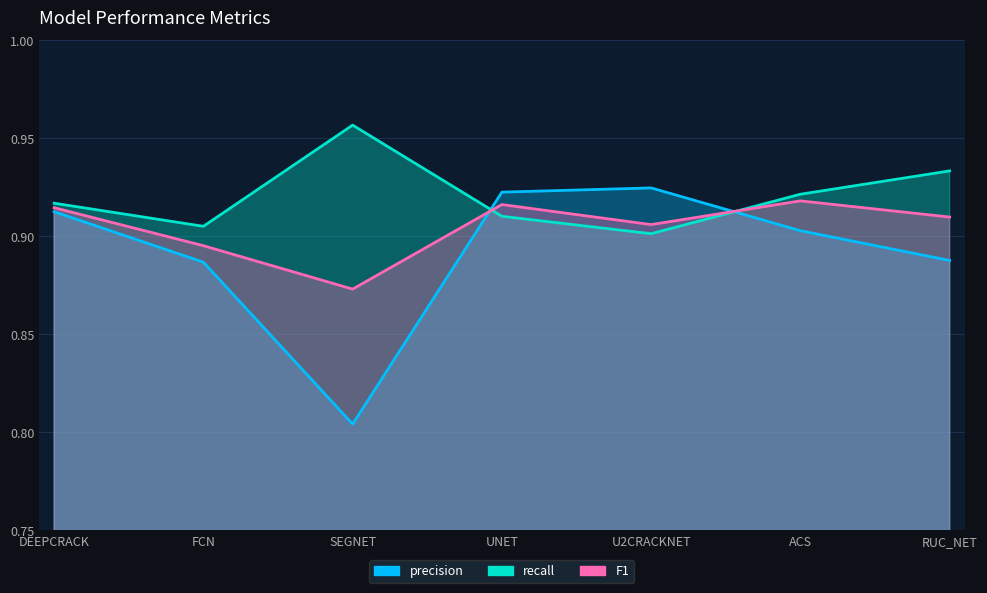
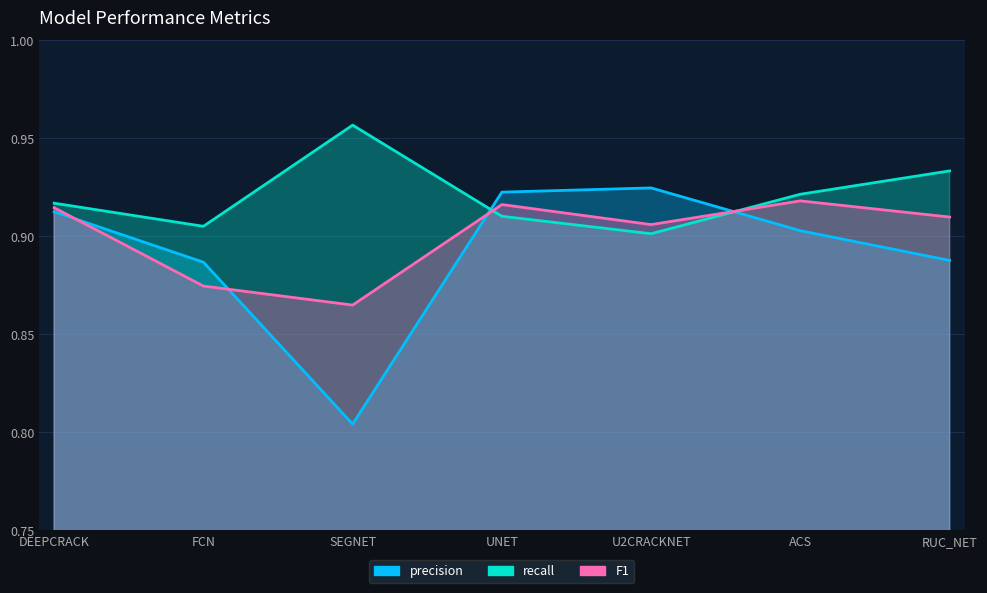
  {
    "F1": {
      "DEEPCRACK": 0.915,
-     "FCN": 0.895,
-     "SEGNET": 0.873,
+     "FCN": 0.875,
+     "SEGNET": 0.865,
      "UNET": 0.916,
      "U2CRACKNET": 0.906,
      "ACS": 0.918,
      "RUC_NET": 0.910
    }
  }
